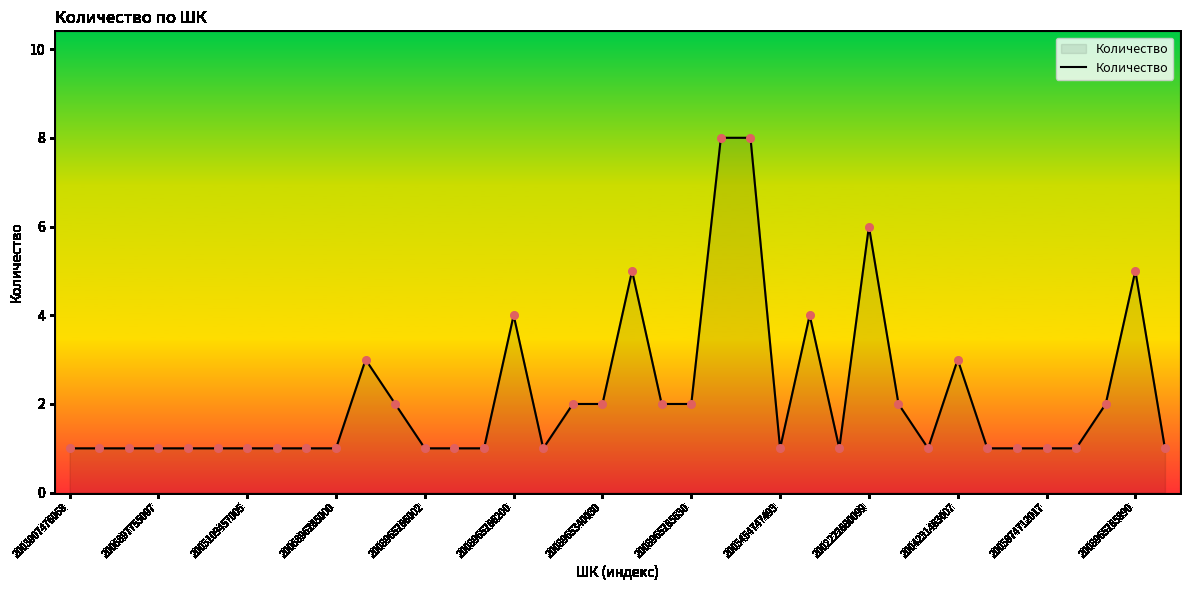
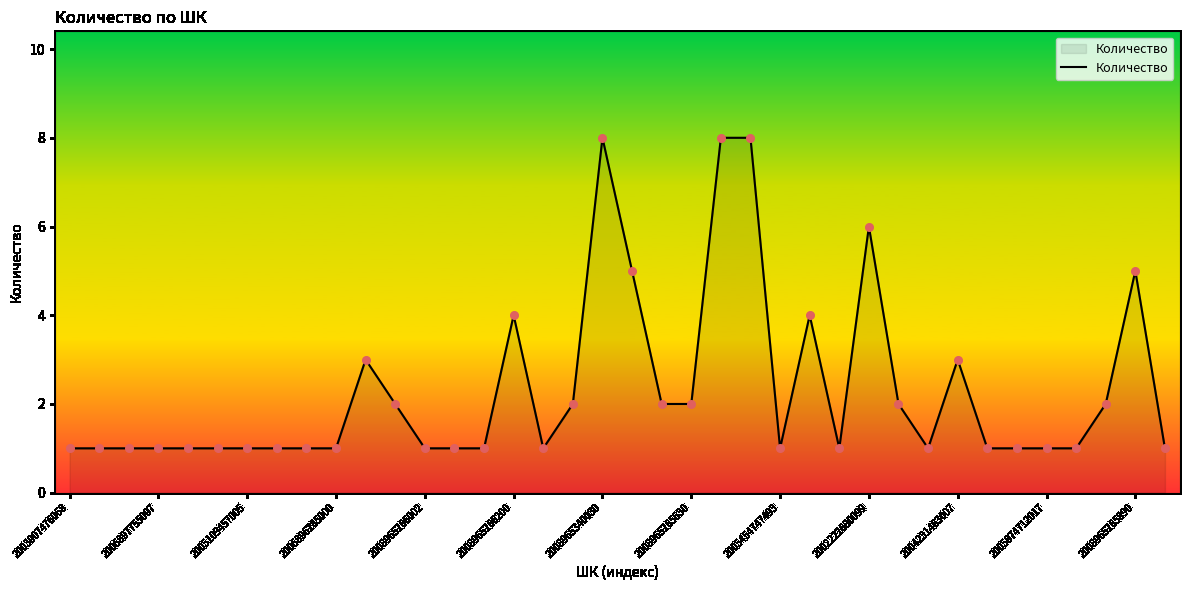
  {
    "2003907476068": 1,
    "2006897755007": 1,
    "2005109457005": 1,
    "2006896285000": 1,
    "2008965266002": 1,
    "2008965266200": 4,
-   "2008965340030": 2,
+   "2008965340030": 8,
    "2008965265630": 2,
    "2005454747493": 1,
    "2002222680099": 6,
    "2004231463007": 3,
    "2005074712017": 1,
    "2008965265890": 5
  }
